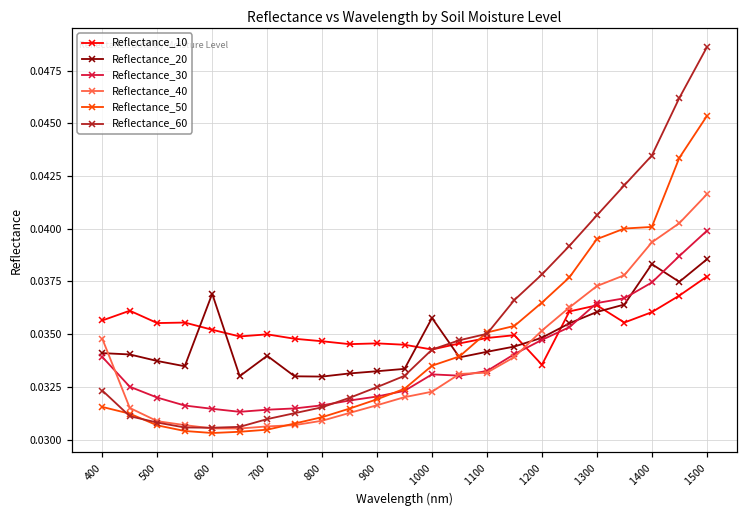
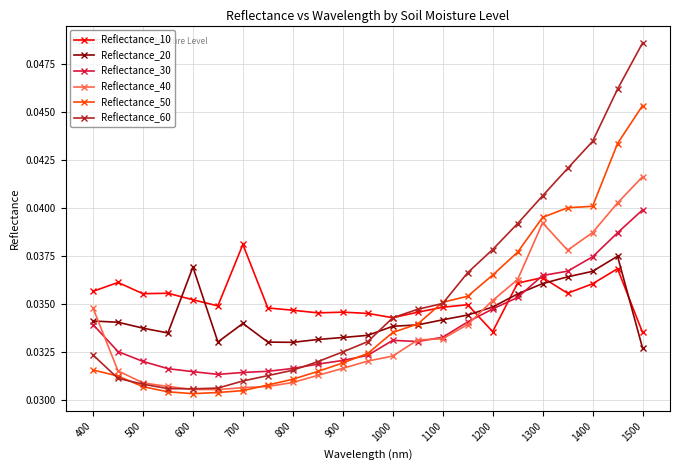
  {
    "Reflectance_10": {
      "400": 0.0356,
      "500": 0.0355,
      "600": 0.0352,
-     "700": 0.0350,
+     "700": 0.0381,
      "800": 0.0347,
      "900": 0.0346,
      "1100": 0.0348,
      "1200": 0.0335,
      "1400": 0.0360,
-     "1500": 0.0377
+     "1500": 0.0335
    },
    "Reflectance_20": {
      "400": 0.0341,
      "500": 0.0337,
      "600": 0.0369,
      "700": 0.0340,
      "800": 0.0330,
      "900": 0.0332,
-     "1000": 0.0358,
+     "1000": 0.0338,
      "1100": 0.0342,
      "1300": 0.0361,
-     "1400": 0.0383,
-     "1500": 0.0385
+     "1400": 0.0367,
+     "1500": 0.0327
    },
    "Reflectance_40": {
      "400": 0.0348,
      "700": 0.0306,
      "800": 0.0309,
      "900": 0.0316,
      "1000": 0.0323,
      "1200": 0.0352,
-     "1300": 0.0373,
-     "1400": 0.0394,
+     "1300": 0.0392,
+     "1400": 0.0387,
      "1500": 0.0416
    },
    "Reflectance_50": {
      "400": 0.0315,
      "500": 0.0307,
      "600": 0.0303,
      "700": 0.0305,
      "800": 0.0311,
      "1000": 0.0335,
      "1200": 0.0365,
      "1300": 0.0395,
      "1400": 0.0401,
      "1500": 0.0453
    }
  }
